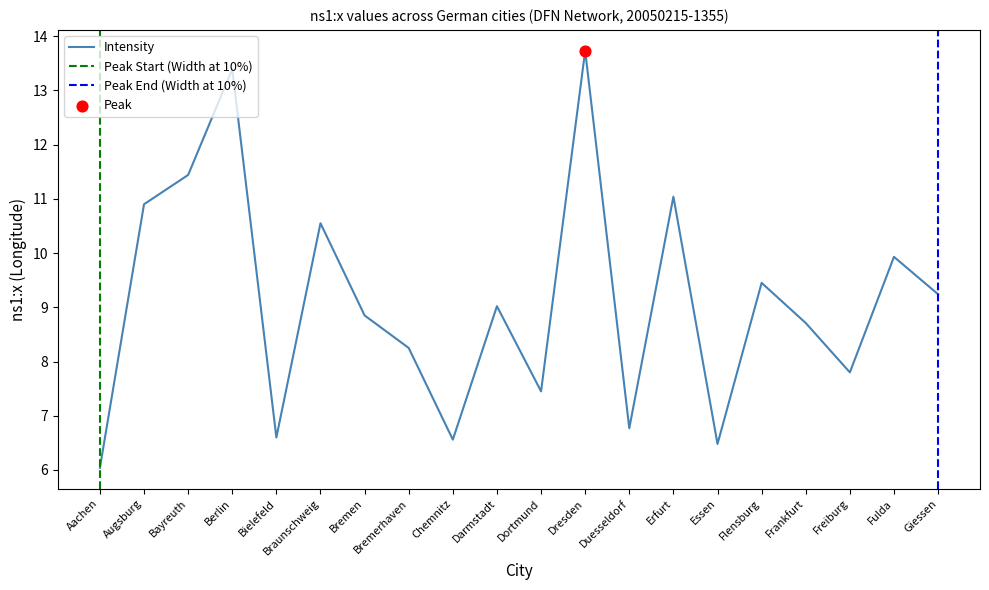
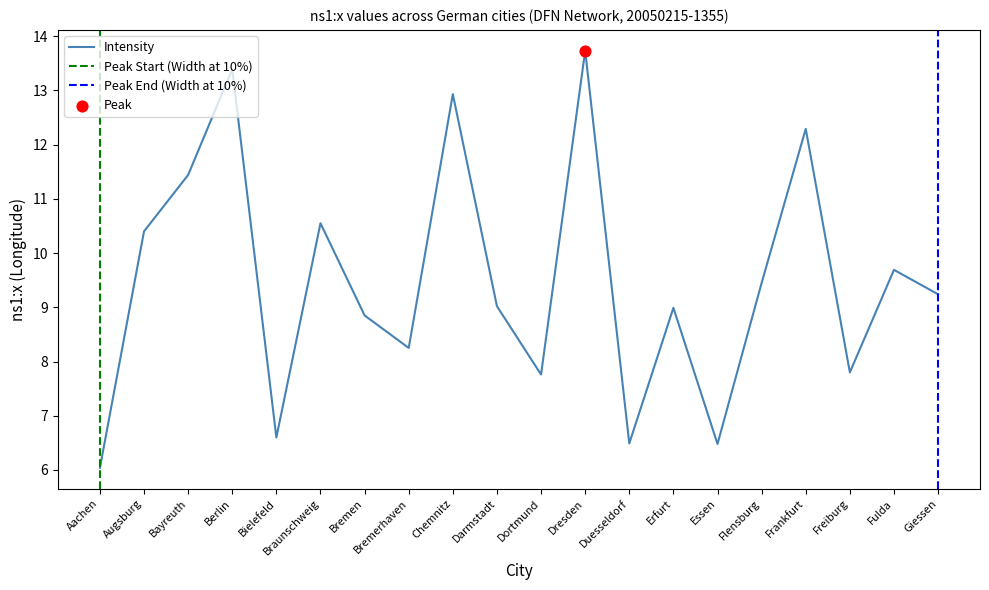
  {
    "Intensity": {
      "Aachen": 6.0,
-     "Augsburg": 10.9,
+     "Augsburg": 10.4,
      "Bayreuth": 11.4,
      "Bielefeld": 6.6,
      "Braunschweig": 10.6,
      "Bremen": 8.9,
      "Bremerhaven": 8.3,
-     "Chemnitz": 6.6,
+     "Chemnitz": 12.9,
      "Darmstadt": 9.0,
-     "Dortmund": 7.5,
-     "Duesseldorf": 6.8,
-     "Erfurt": 11.0,
+     "Dortmund": 7.8,
+     "Duesseldorf": 6.5,
+     "Erfurt": 9.0,
      "Essen": 6.5,
      "Flensburg": 9.5,
-     "Frankfurt": 8.7,
+     "Frankfurt": 12.3,
      "Freiburg": 7.8,
-     "Fulda": 9.9,
+     "Fulda": 9.7,
      "Giessen": 9.2
    }
  }
